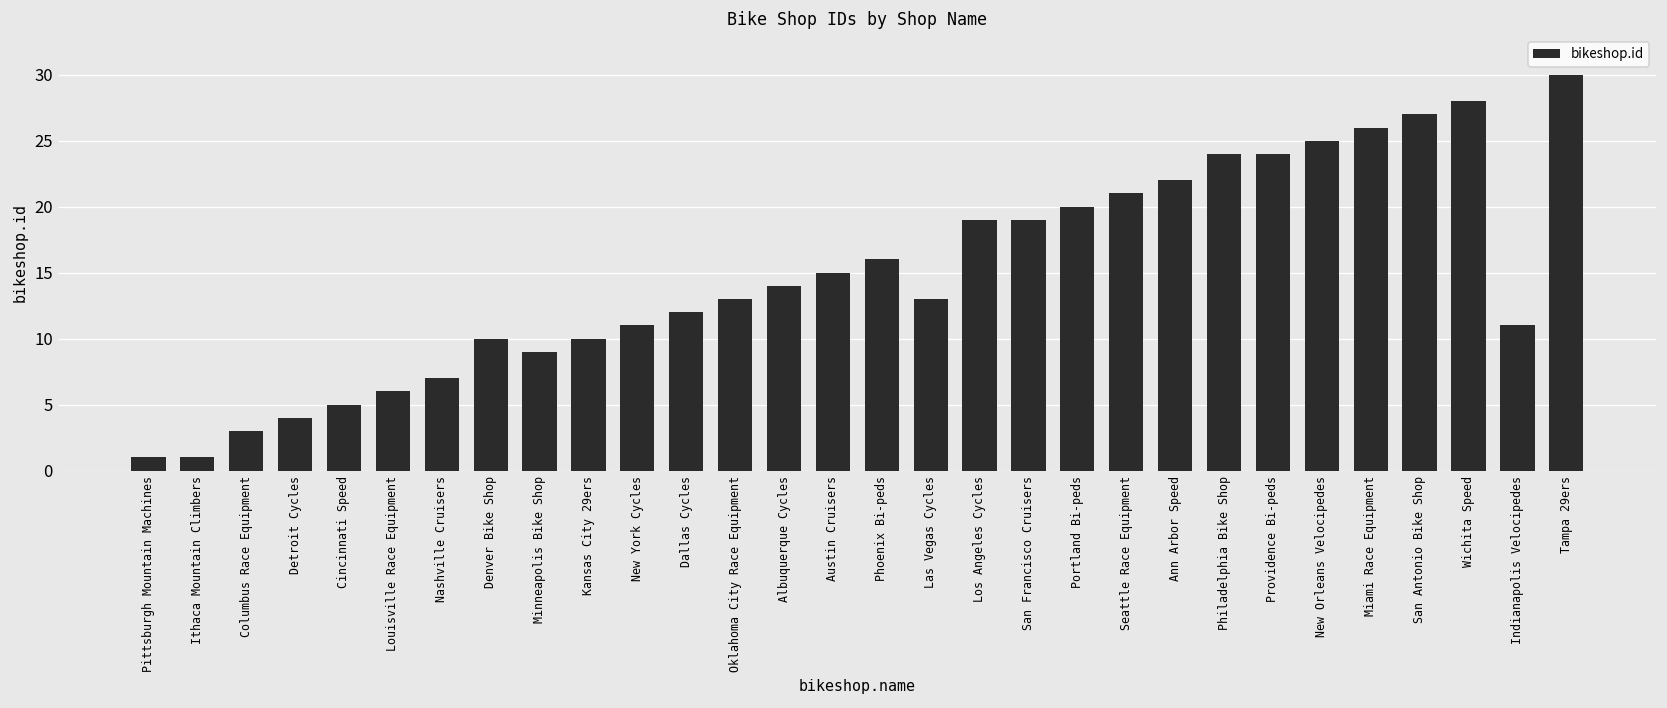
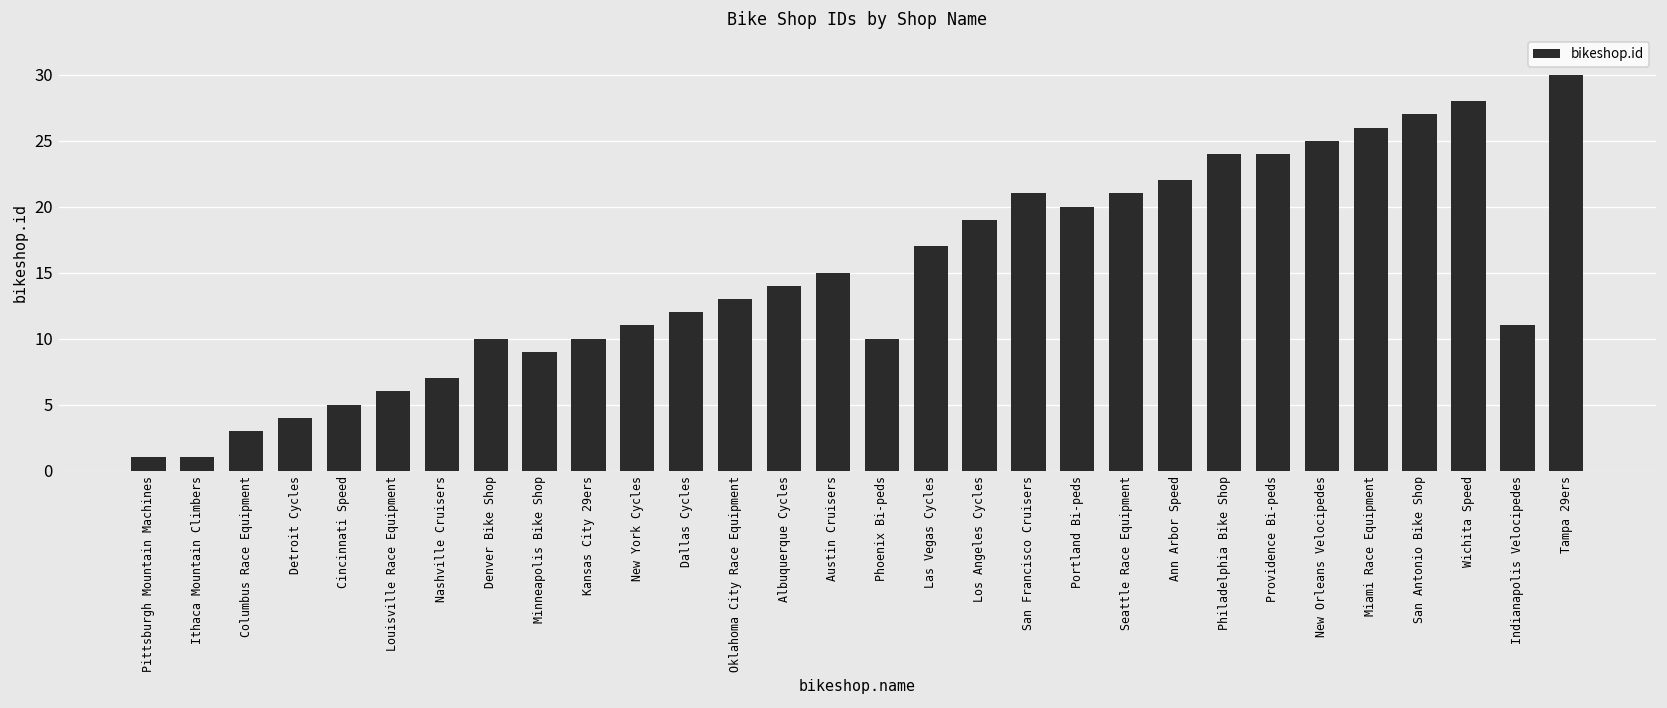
  {
    "Pittsburgh Mountain Machines": 1,
    "Ithaca Mountain Climbers": 1,
    "Columbus Race Equipment": 3,
    "Detroit Cycles": 4,
    "Cincinnati Speed": 5,
    "Louisville Race Equipment": 6,
    "Nashville Cruisers": 7,
    "Denver Bike Shop": 10,
    "Minneapolis Bike Shop": 9,
    "Kansas City 29ers": 10,
    "New York Cycles": 11,
    "Dallas Cycles": 12,
    "Oklahoma City Race Equipment": 13,
    "Albuquerque Cycles": 14,
    "Austin Cruisers": 15,
-   "Phoenix Bi-peds": 16,
-   "Las Vegas Cycles": 13,
+   "Phoenix Bi-peds": 10,
+   "Las Vegas Cycles": 17,
    "Los Angeles Cycles": 19,
-   "San Francisco Cruisers": 19,
+   "San Francisco Cruisers": 21,
    "Portland Bi-peds": 20,
    "Seattle Race Equipment": 21,
    "Ann Arbor Speed": 22,
    "Philadelphia Bike Shop": 24,
    "Providence Bi-peds": 24,
    "New Orleans Velocipedes": 25,
    "Miami Race Equipment": 26,
    "San Antonio Bike Shop": 27,
    "Wichita Speed": 28,
    "Indianapolis Velocipedes": 11,
    "Tampa 29ers": 30
  }
